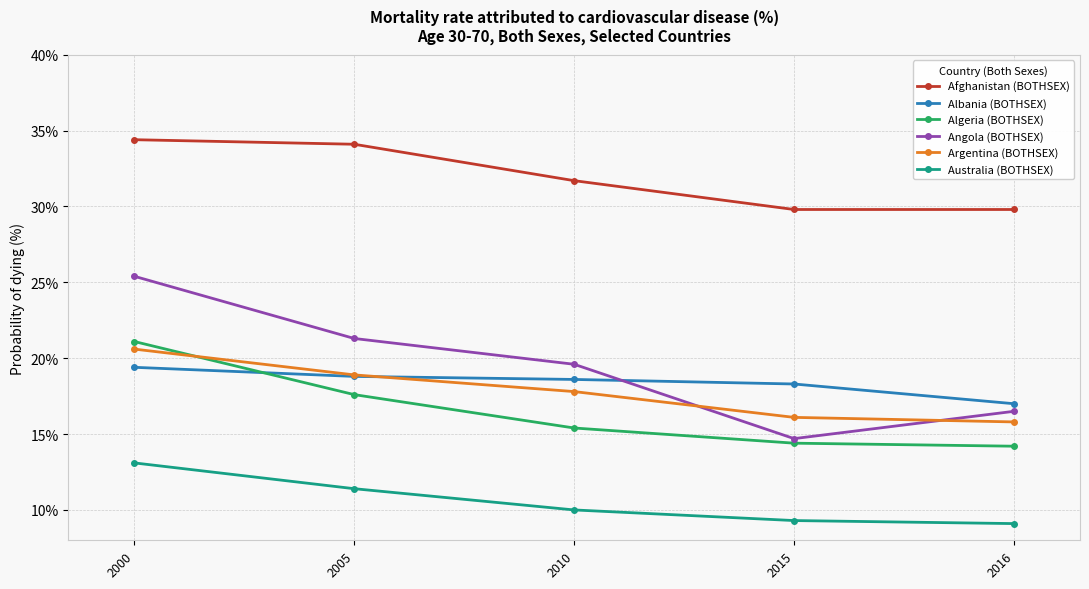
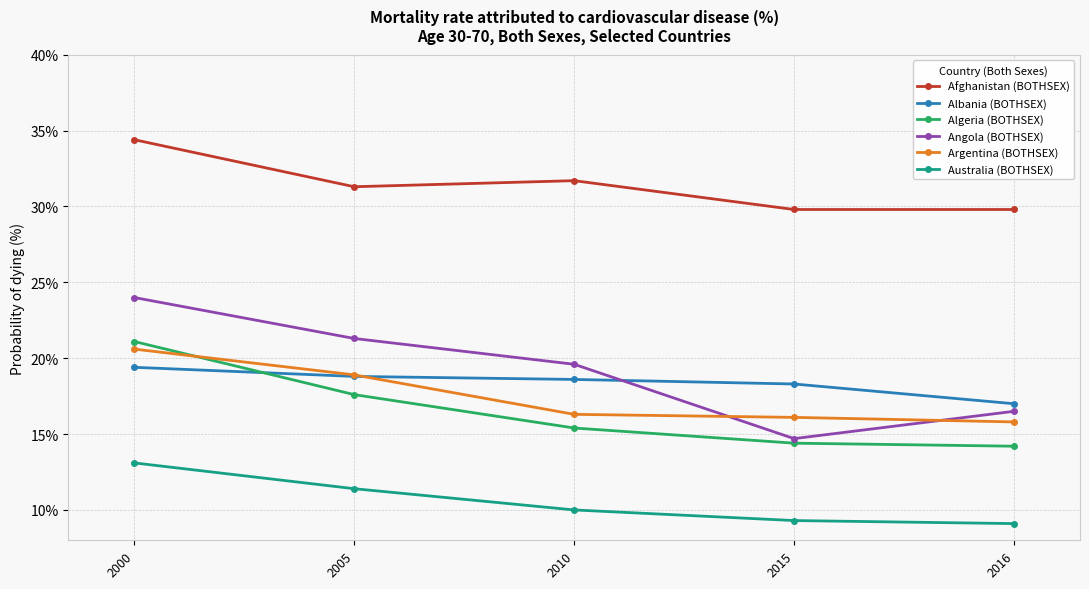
  {
    "Afghanistan (BOTHSEX)": {
      "2000": "34.4%",
-     "2005": "34.1%",
+     "2005": "31.3%",
      "2010": "31.7%",
      "2015": "29.8%",
      "2016": "29.8%"
    },
    "Albania (BOTHSEX)": {
      "2000": "19.4%",
      "2010": "18.6%",
      "2015": "18.3%",
      "2016": "17.0%"
    },
    "Angola (BOTHSEX)": {
-     "2000": "25.4%",
+     "2000": "24.0%",
      "2005": "21.3%",
      "2010": "19.6%",
      "2015": "14.7%",
      "2016": "16.5%"
    },
    "Argentina (BOTHSEX)": {
      "2000": "20.6%",
-     "2010": "17.8%",
+     "2010": "16.3%",
      "2015": "16.1%",
      "2016": "15.8%"
    }
  }
